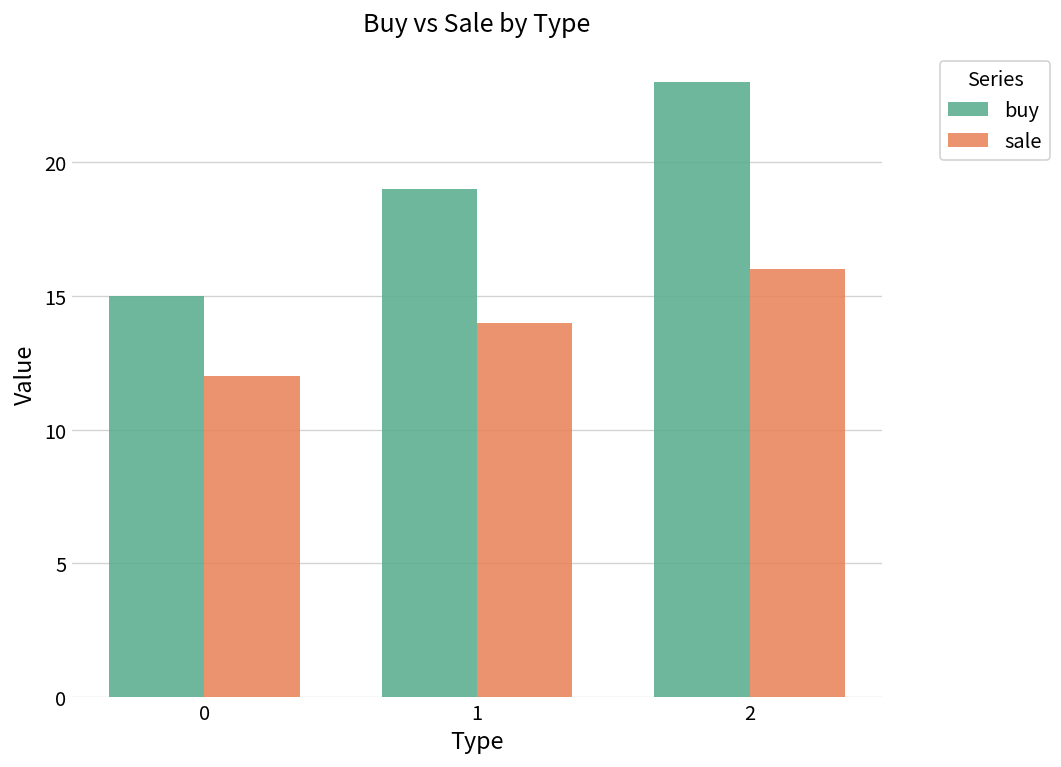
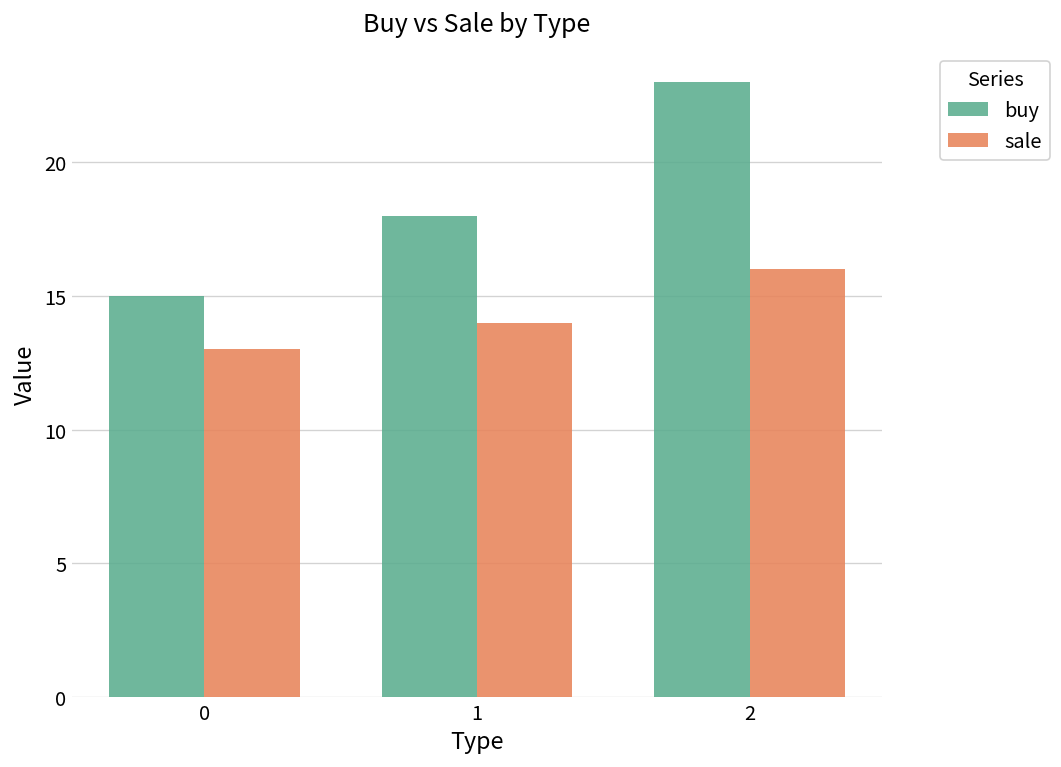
  {
    "buy": {
      "0": 15,
-     "1": 19,
+     "1": 18,
      "2": 23
    },
    "sale": {
-     "0": 12,
+     "0": 13,
      "1": 14,
      "2": 16
    }
  }
